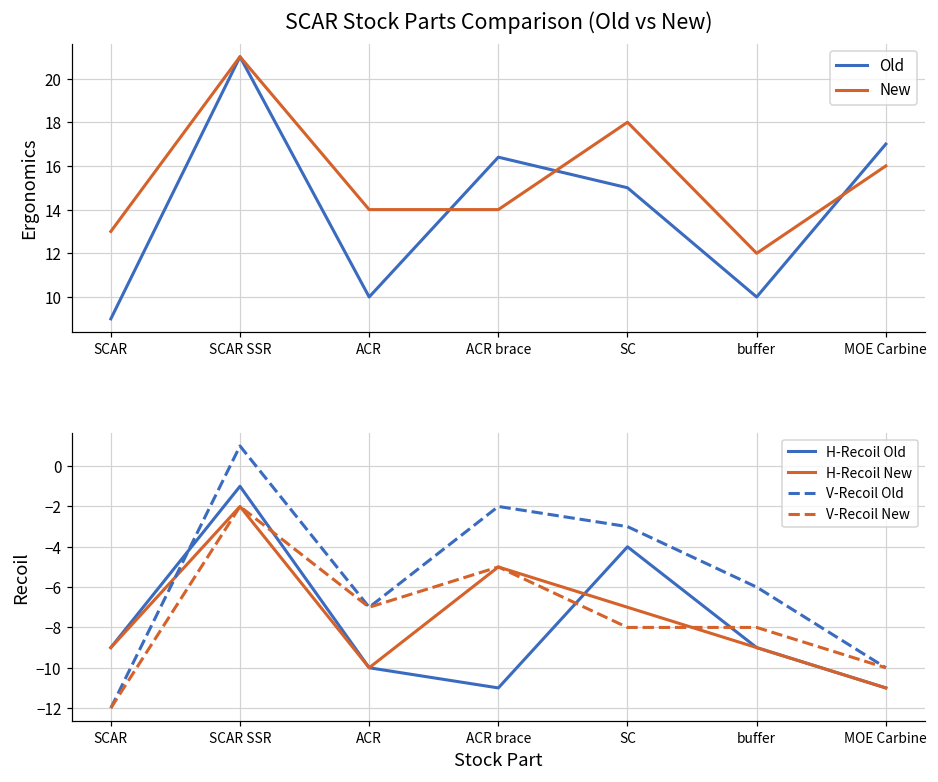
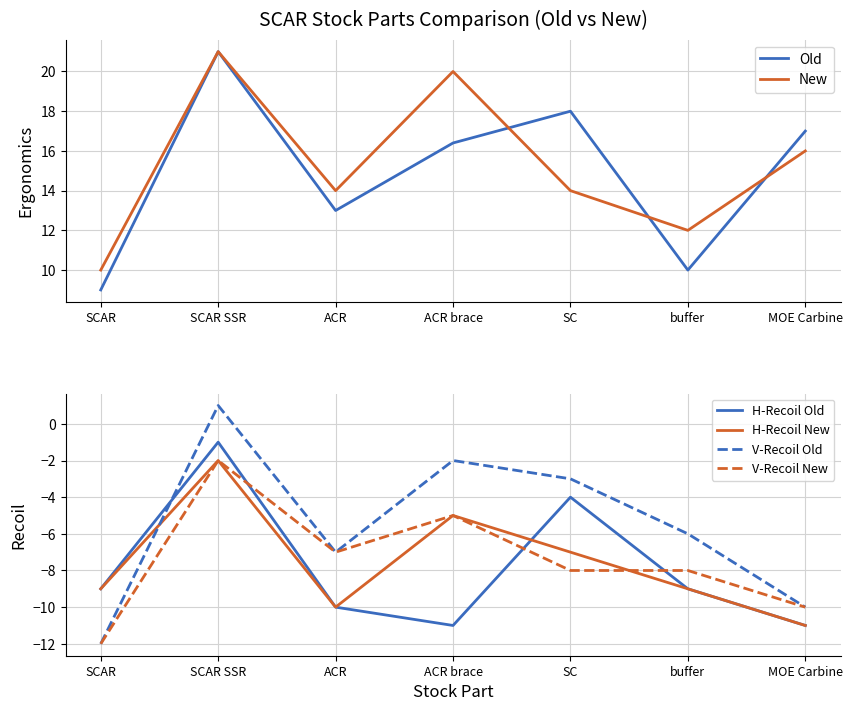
  {
    "SCAR Stock Parts Comparison (Old vs New)": {
      "Old": {
        "SCAR": 9,
-       "ACR": 10,
+       "ACR": 13,
        "ACR brace": 16.4,
-       "SC": 15,
+       "SC": 18,
        "buffer": 10,
        "MOE Carbine": 17
      },
      "New": {
-       "SCAR": 13,
+       "SCAR": 10,
        "ACR": 14,
-       "ACR brace": 14,
-       "SC": 18,
+       "ACR brace": 20,
+       "SC": 14,
        "buffer": 12,
        "MOE Carbine": 16
      }
    }
  }
